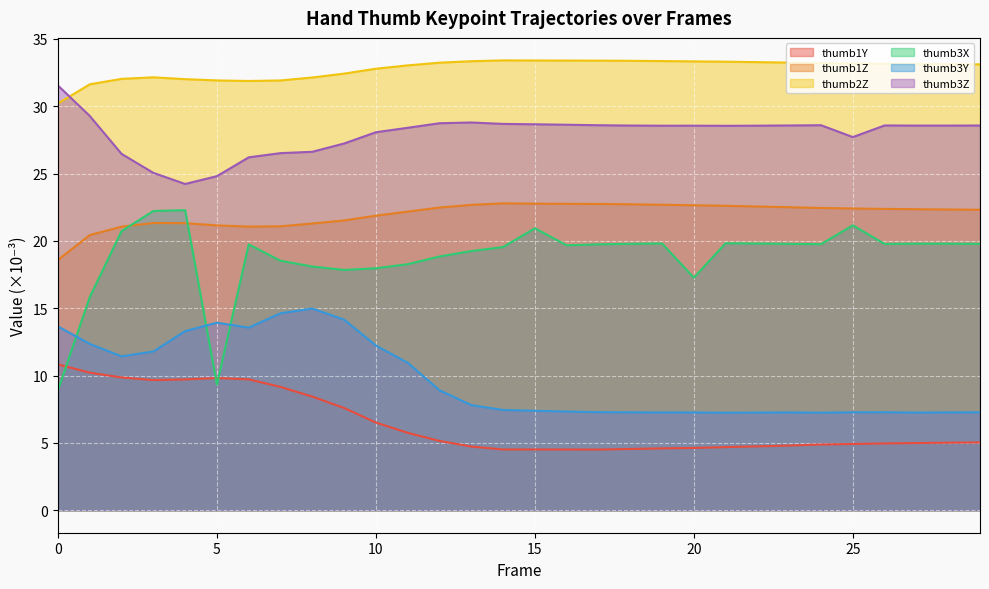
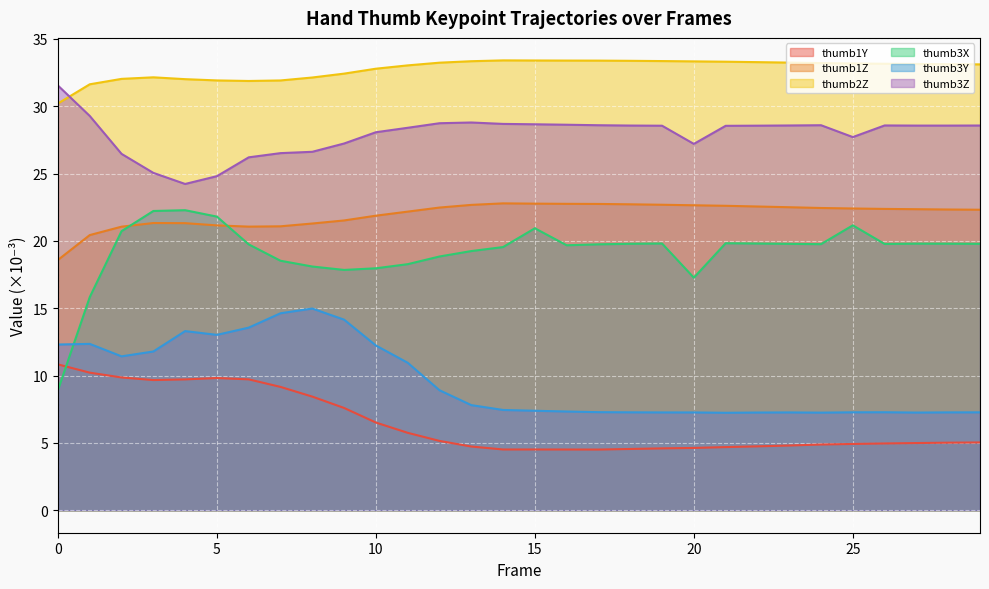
  {
    "thumb3X": {
      "0": 8.9,
-     "5": 9.3,
+     "5": 21.8,
      "10": 18.0,
      "15": 20.9,
      "20": 17.3,
      "25": 21.2
    },
    "thumb3Y": {
-     "0": 13.6,
-     "5": 13.9,
+     "0": 12.3,
+     "5": 13.0,
      "10": 12.2,
      "15": 7.4,
      "20": 7.3,
      "25": 7.3
    },
    "thumb3Z": {
      "0": 31.5,
      "5": 24.8,
      "10": 28.1,
      "15": 28.7,
-     "20": 28.6,
+     "20": 27.2,
      "25": 27.7
    }
  }
